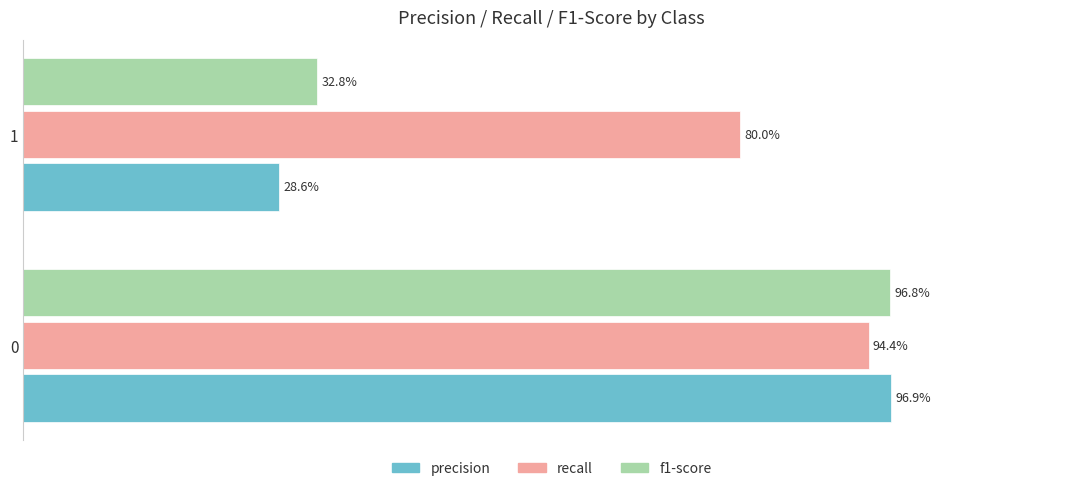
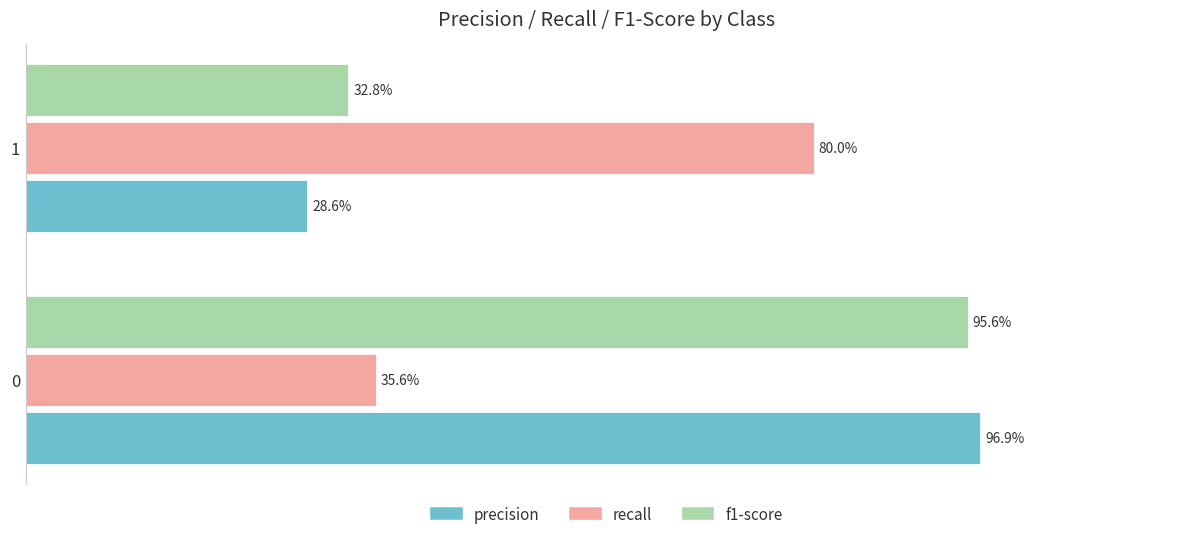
  {
    "precision": {
      "1": "28.6%",
      "0": "96.9%"
    },
    "recall": {
      "1": "80.0%",
-     "0": "94.4%"
+     "0": "35.6%"
    },
    "f1-score": {
      "1": "32.8%",
-     "0": "96.8%"
+     "0": "95.6%"
    }
  }
